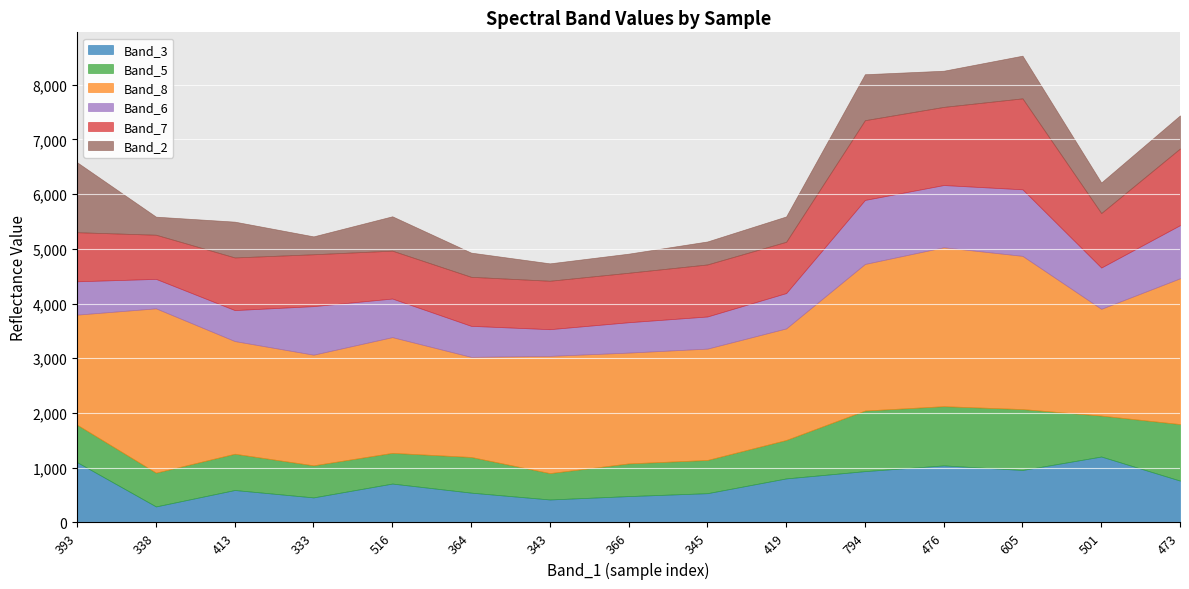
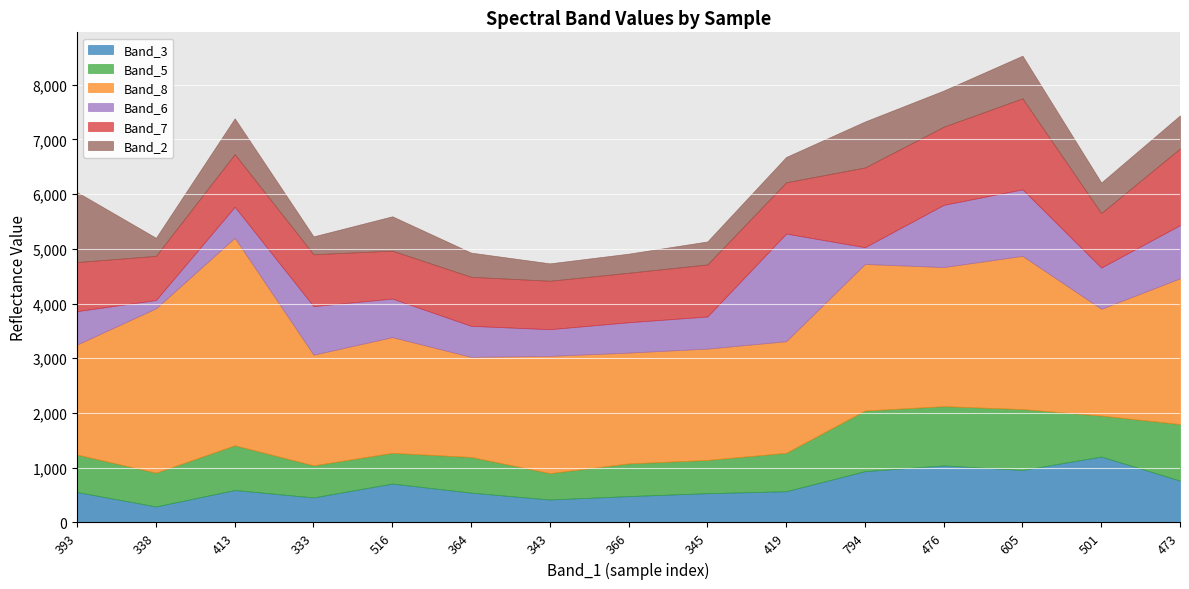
  {
    "Band_3": {
-     "393": "1,100",
+     "393": "600",
      "338": "300",
      "413": "600",
      "333": "500",
      "516": "700",
      "364": "500",
      "343": "400",
      "366": "500",
      "345": "500",
-     "419": "800",
+     "419": "600",
      "794": "900",
      "476": "1,000",
      "605": "1,000",
      "501": "1,200",
      "473": "800"
    },
    "Band_5": {
      "393": "700",
      "338": "600",
-     "413": "700",
+     "413": "800",
      "333": "600",
      "516": "600",
      "364": "700",
      "343": "500",
      "366": "600",
      "345": "600",
      "419": "700",
      "794": "1,100",
      "476": "1,100",
      "605": "1,100",
      "501": "700",
      "473": "1,000"
    },
    "Band_8": {
      "393": "2,000",
      "338": "3,000",
-     "413": "2,100",
+     "413": "3,800",
      "333": "2,000",
      "516": "2,100",
      "364": "1,800",
      "343": "2,100",
      "366": "2,000",
      "345": "2,000",
      "419": "2,000",
      "794": "2,700",
-     "476": "2,900",
+     "476": "2,500",
      "605": "2,800",
      "501": "2,000",
      "473": "2,700"
    },
    "Band_6": {
      "393": "600",
-     "338": "500",
+     "338": "200",
      "413": "600",
      "333": "900",
      "516": "700",
      "364": "600",
      "343": "500",
      "366": "600",
      "345": "600",
-     "419": "600",
-     "794": "1,200",
+     "419": "2,000",
+     "794": "300",
      "476": "1,100",
      "605": "1,200",
      "501": "800",
      "473": "1,000"
    },
    "Band_7": {
      "393": "900",
      "338": "800",
      "413": "1,000",
      "333": "900",
      "516": "900",
      "364": "900",
      "343": "900",
      "366": "900",
      "345": "1,000",
      "419": "900",
      "794": "1,500",
      "476": "1,400",
      "605": "1,700",
      "501": "1,000",
      "473": "1,400"
    },
    "Band_2": {
      "393": "1,300",
      "338": "300",
      "413": "700",
      "333": "300",
      "516": "600",
      "364": "400",
      "343": "300",
      "366": "300",
      "345": "400",
      "419": "500",
      "794": "800",
      "476": "700",
      "605": "800",
      "501": "600",
      "473": "600"
    }
  }
